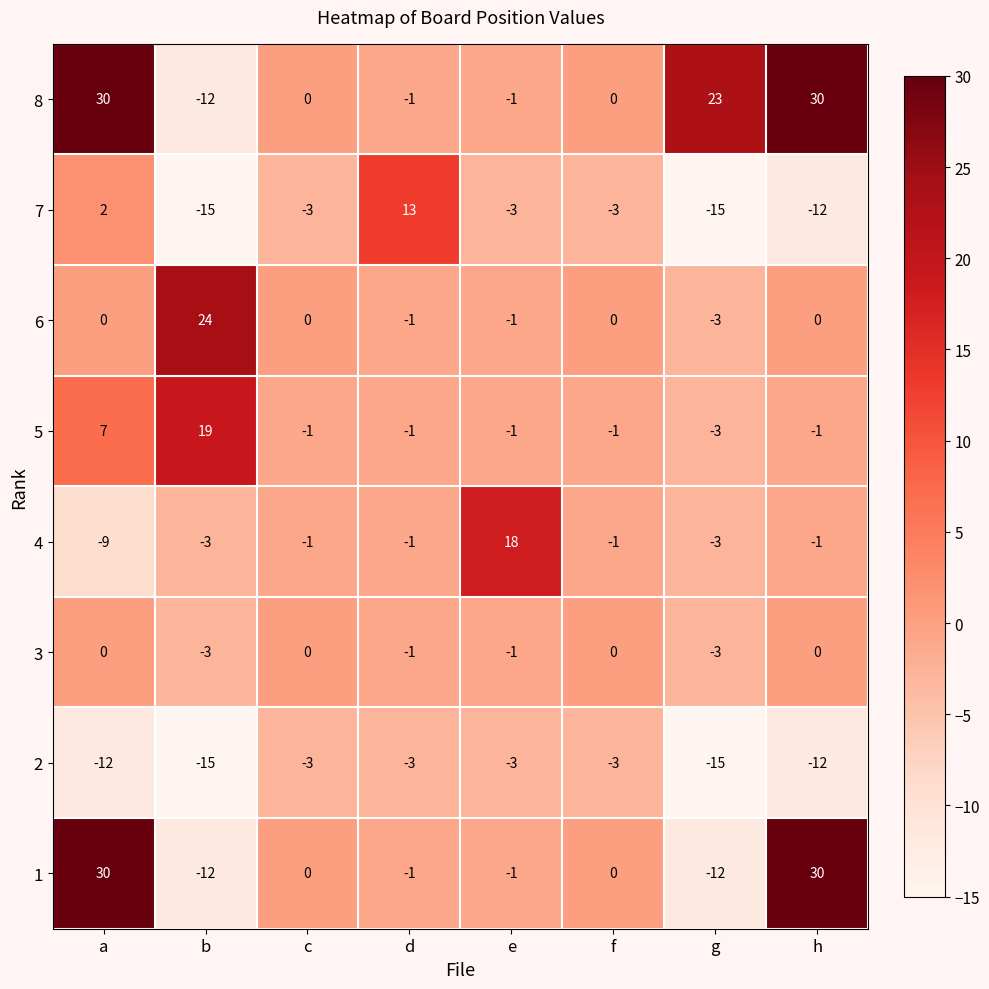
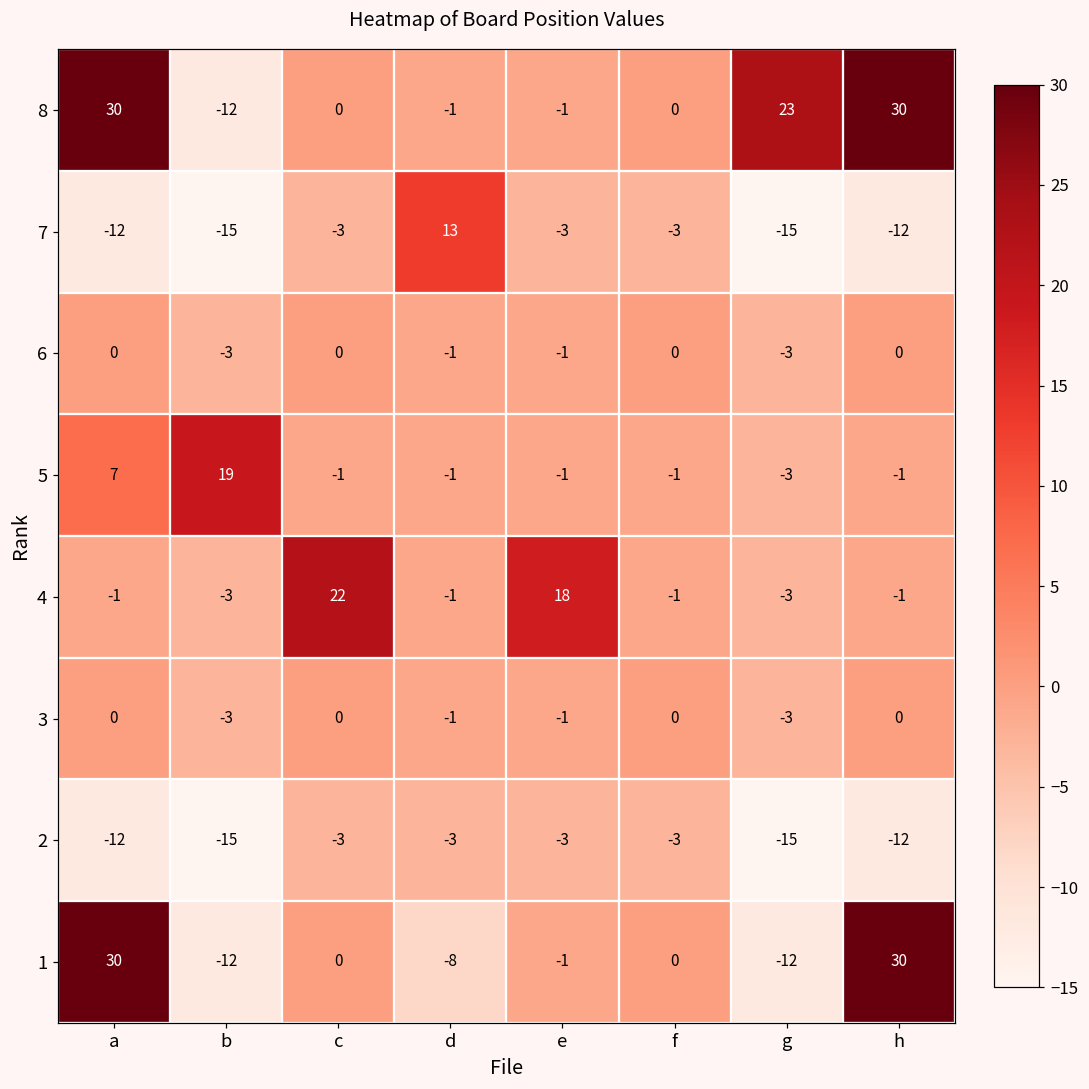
  {
    "8": {
      "a": 30,
      "b": -12,
      "c": 0,
      "d": -1,
      "e": -1,
      "f": 0,
      "g": 23,
      "h": 30
    },
    "7": {
-     "a": 2,
+     "a": -12,
      "b": -15,
      "c": -3,
      "d": 13,
      "e": -3,
      "f": -3,
      "g": -15,
      "h": -12
    },
    "6": {
      "a": 0,
-     "b": 24,
+     "b": -3,
      "c": 0,
      "d": -1,
      "e": -1,
      "f": 0,
      "g": -3,
      "h": 0
    },
    "5": {
      "a": 7,
      "b": 19,
      "c": -1,
      "d": -1,
      "e": -1,
      "f": -1,
      "g": -3,
      "h": -1
    },
    "4": {
-     "a": -9,
+     "a": -1,
      "b": -3,
-     "c": -1,
+     "c": 22,
      "d": -1,
      "e": 18,
      "f": -1,
      "g": -3,
      "h": -1
    },
    "3": {
      "a": 0,
      "b": -3,
      "c": 0,
      "d": -1,
      "e": -1,
      "f": 0,
      "g": -3,
      "h": 0
    },
    "2": {
      "a": -12,
      "b": -15,
      "c": -3,
      "d": -3,
      "e": -3,
      "f": -3,
      "g": -15,
      "h": -12
    },
    "1": {
      "a": 30,
      "b": -12,
      "c": 0,
-     "d": -1,
+     "d": -8,
      "e": -1,
      "f": 0,
      "g": -12,
      "h": 30
    }
  }
